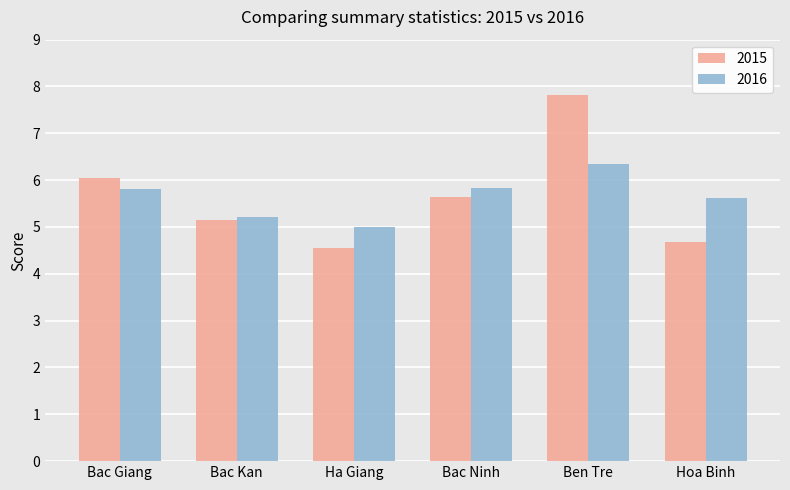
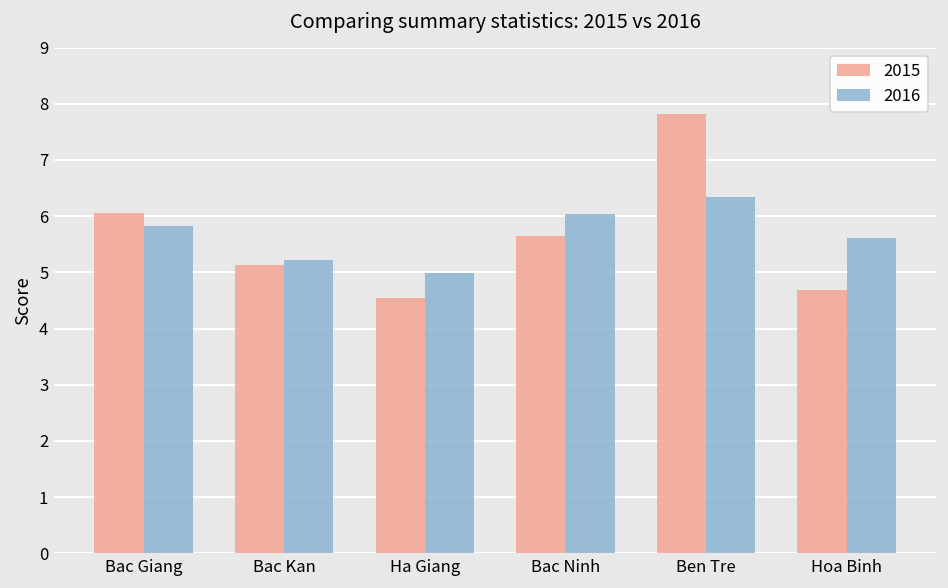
  {
    "2015": {
      "Bac Giang": 6.1,
      "Bac Kan": 5.1,
      "Ha Giang": 4.6,
      "Bac Ninh": 5.7,
      "Ben Tre": 7.8,
      "Hoa Binh": 4.7
    },
    "2016": {
      "Bac Giang": 5.8,
      "Bac Kan": 5.2,
      "Ha Giang": 5.0,
-     "Bac Ninh": 5.8,
+     "Bac Ninh": 6.0,
      "Ben Tre": 6.4,
      "Hoa Binh": 5.6
    }
  }
